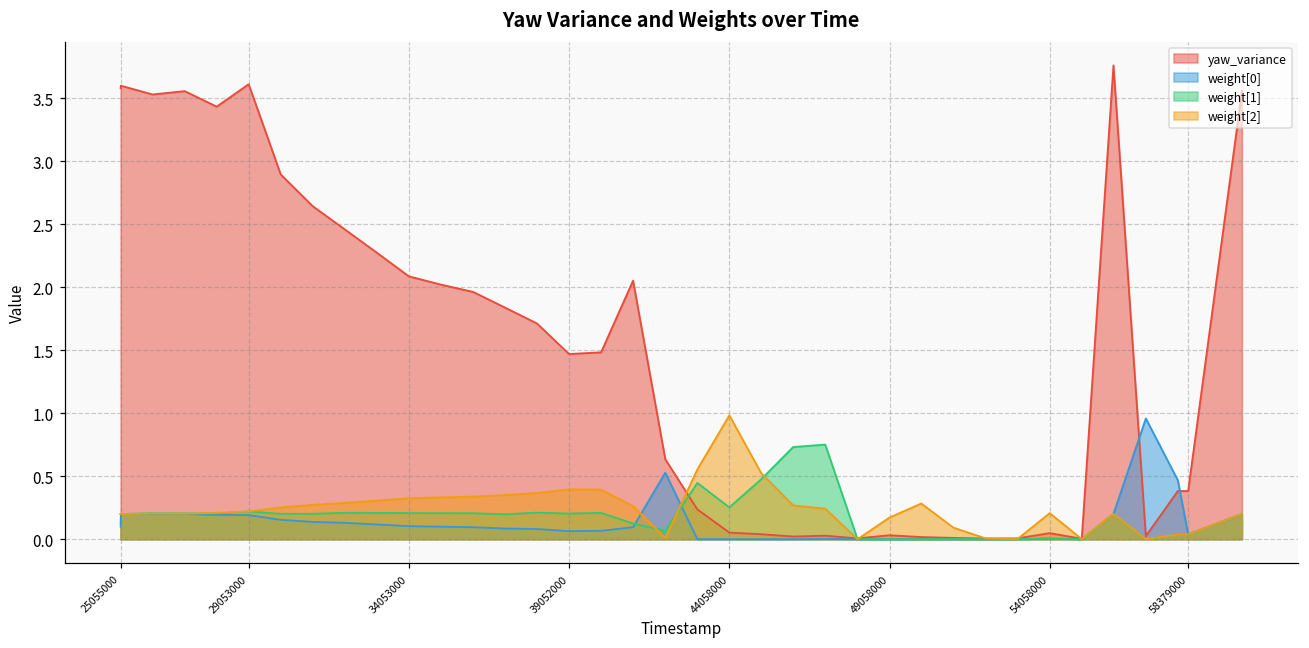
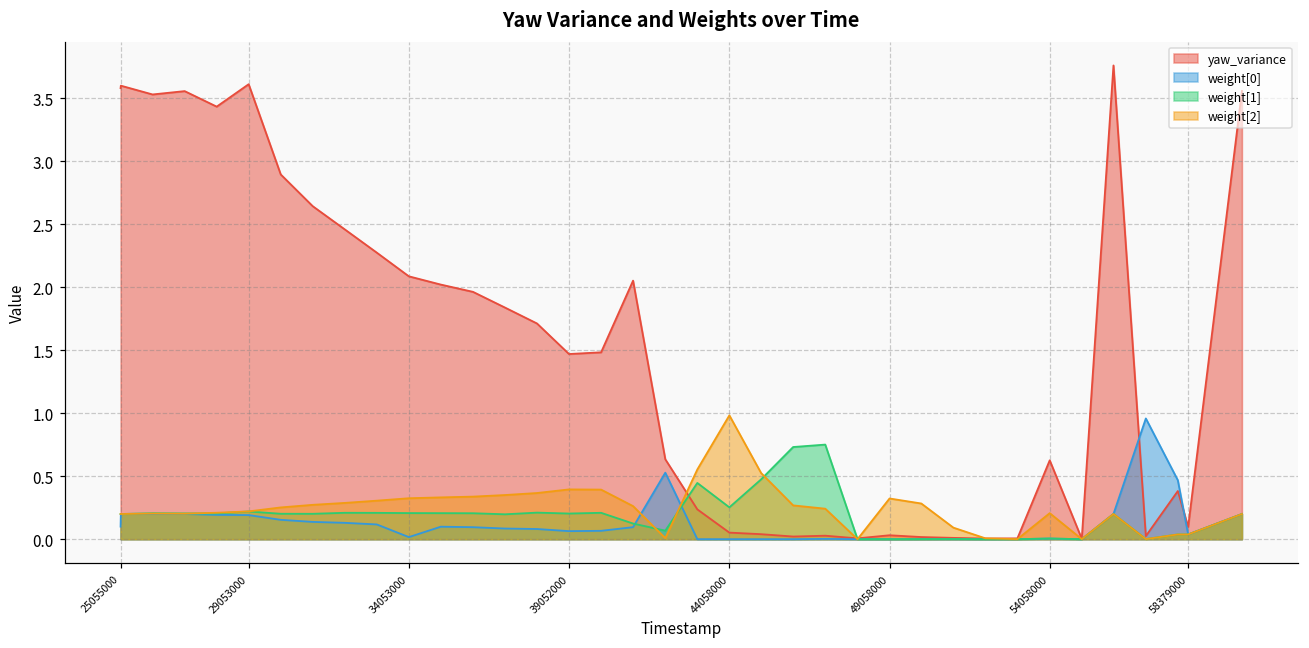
  {
    "yaw_variance": {
      "25055000": 3.58,
      "29053000": 3.61,
      "34053000": 2.09,
      "39052000": 1.47,
      "44058000": 0.05,
      "49058000": 0.03,
-     "54058000": 0.05,
-     "58379000": 0.38
+     "54058000": 0.63,
+     "58379000": 0.10
    },
    "weight[0]": {
      "25055000": 0.10,
      "29053000": 0.19,
-     "34053000": 0.10,
+     "34053000": 0.02,
      "39052000": 0.06,
      "44058000": 0.00
    },
    "weight[1]": {
      "34053000": 0.21,
      "39052000": 0.20,
      "44058000": 0.25
    },
    "weight[2]": {
      "34053000": 0.32,
      "39052000": 0.40,
      "44058000": 0.98,
-     "49058000": 0.17,
+     "49058000": 0.32,
      "54058000": 0.21
    }
  }
